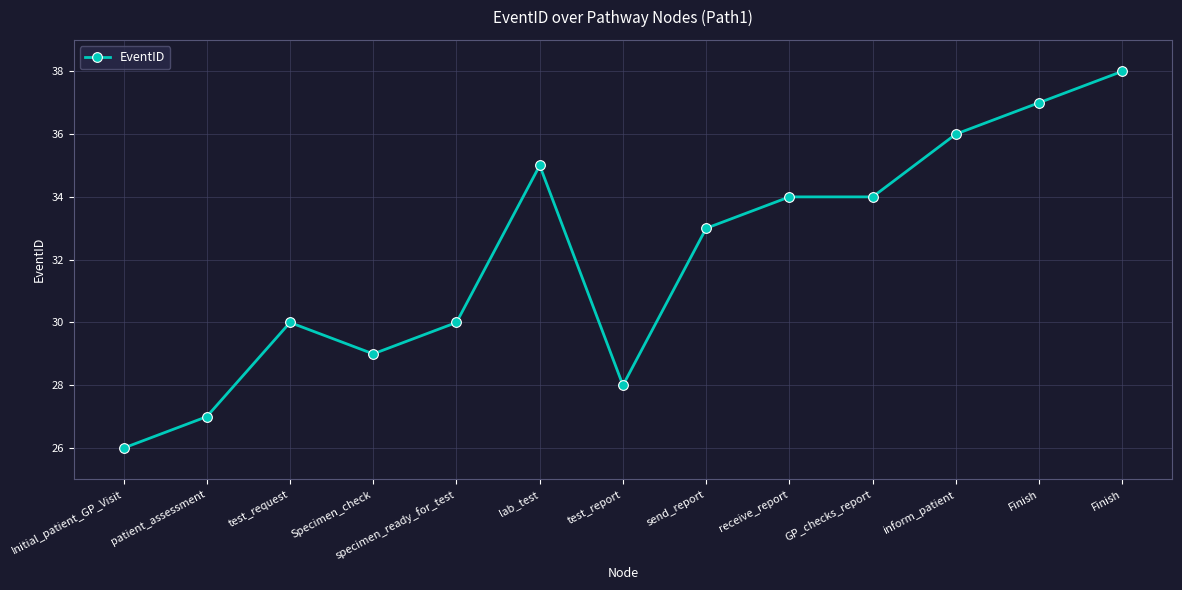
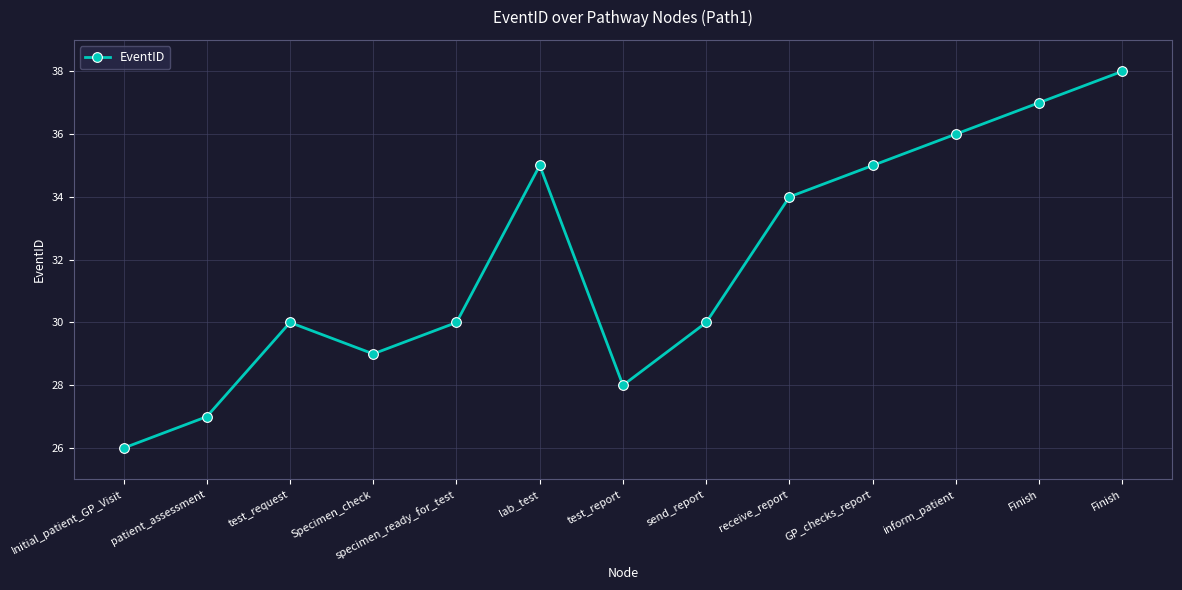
  {
    "Initial_patient_GP_Visit": 26,
    "patient_assessment": 27,
    "test_request": 30,
    "Specimen_check": 29,
    "specimen_ready_for_test": 30,
    "lab_test": 35,
    "test_report": 28,
-   "send_report": 33,
+   "send_report": 30,
    "receive_report": 34,
-   "GP_checks_report": 34,
+   "GP_checks_report": 35,
    "inform_patient": 36
  }
